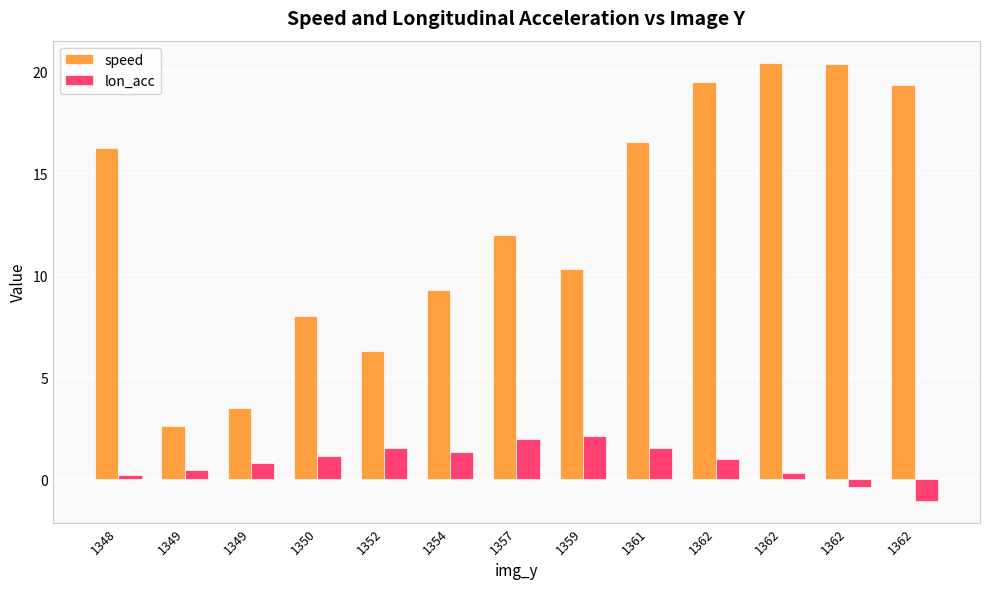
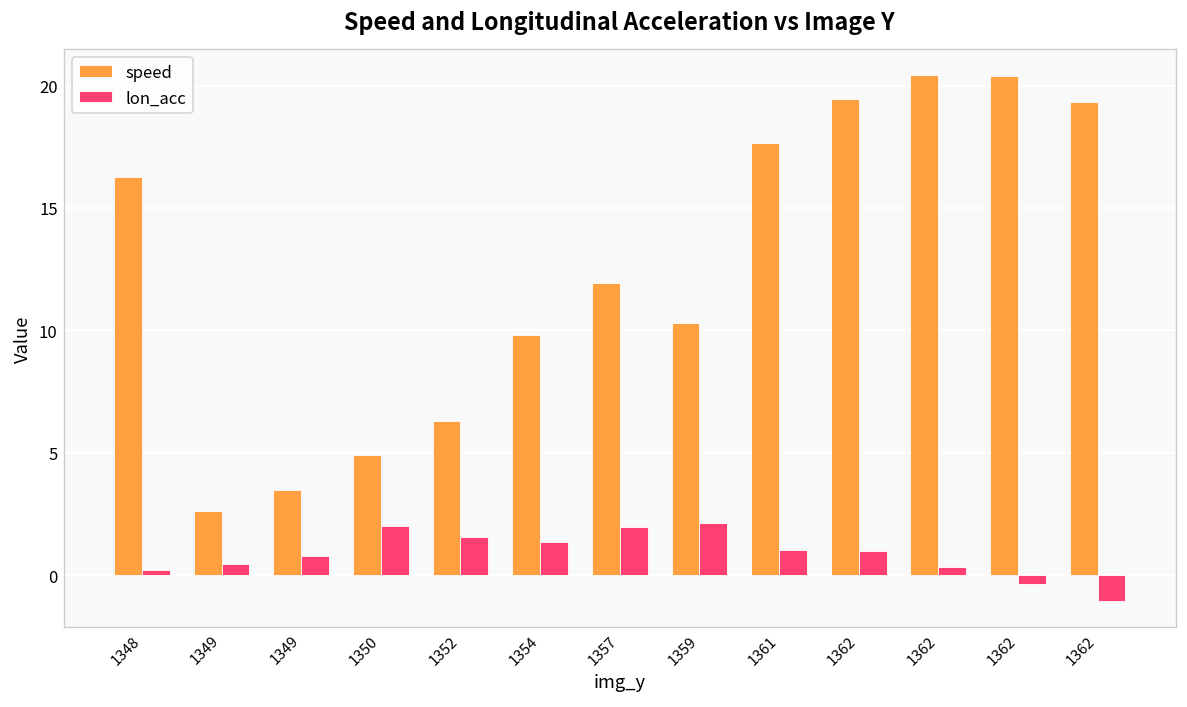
  {
    "speed": {
      "1348": 16.3,
-     "1350": 8.0,
+     "1350": 4.9,
      "1352": 6.3,
-     "1354": 9.3,
+     "1354": 9.8,
      "1357": 12.0,
      "1359": 10.3,
-     "1361": 16.5
+     "1361": 17.7
    },
    "lon_acc": {
      "1348": 0.2,
-     "1350": 1.2,
+     "1350": 2.0,
      "1352": 1.5,
      "1354": 1.3,
      "1357": 2.0,
      "1359": 2.1,
-     "1361": 1.5
+     "1361": 1.0
    }
  }
